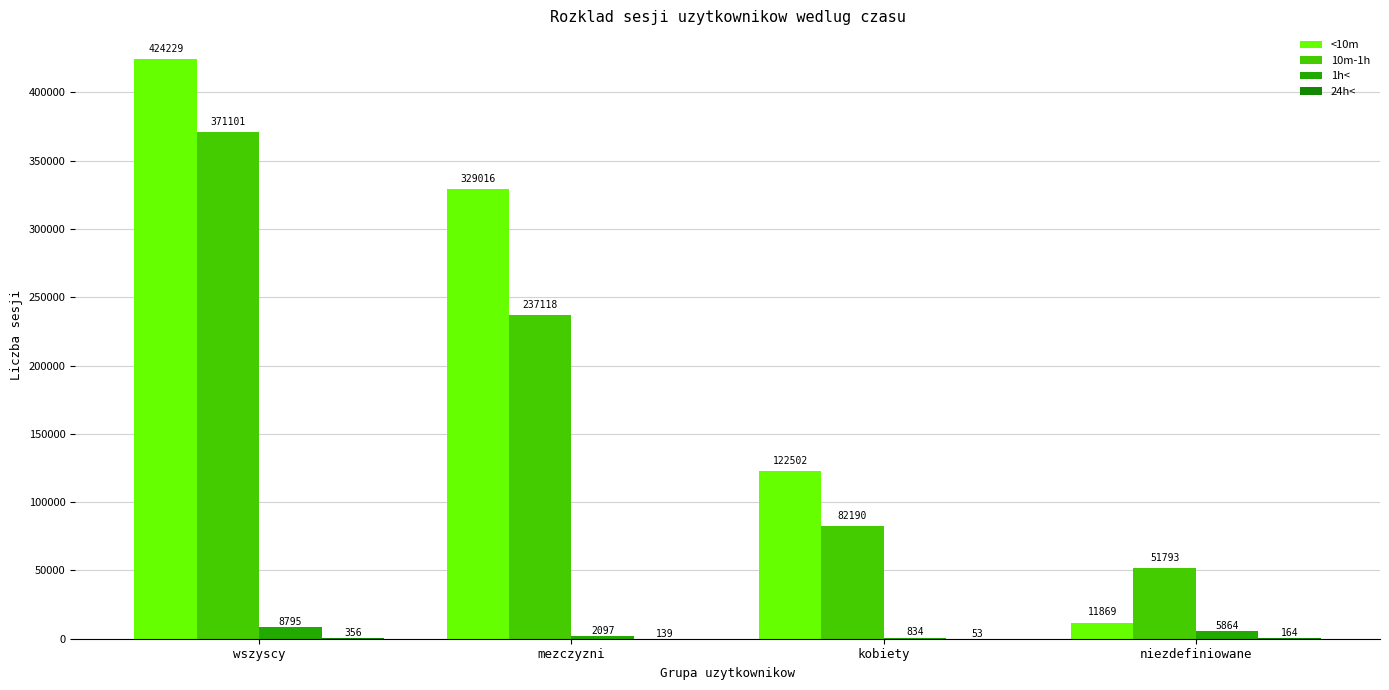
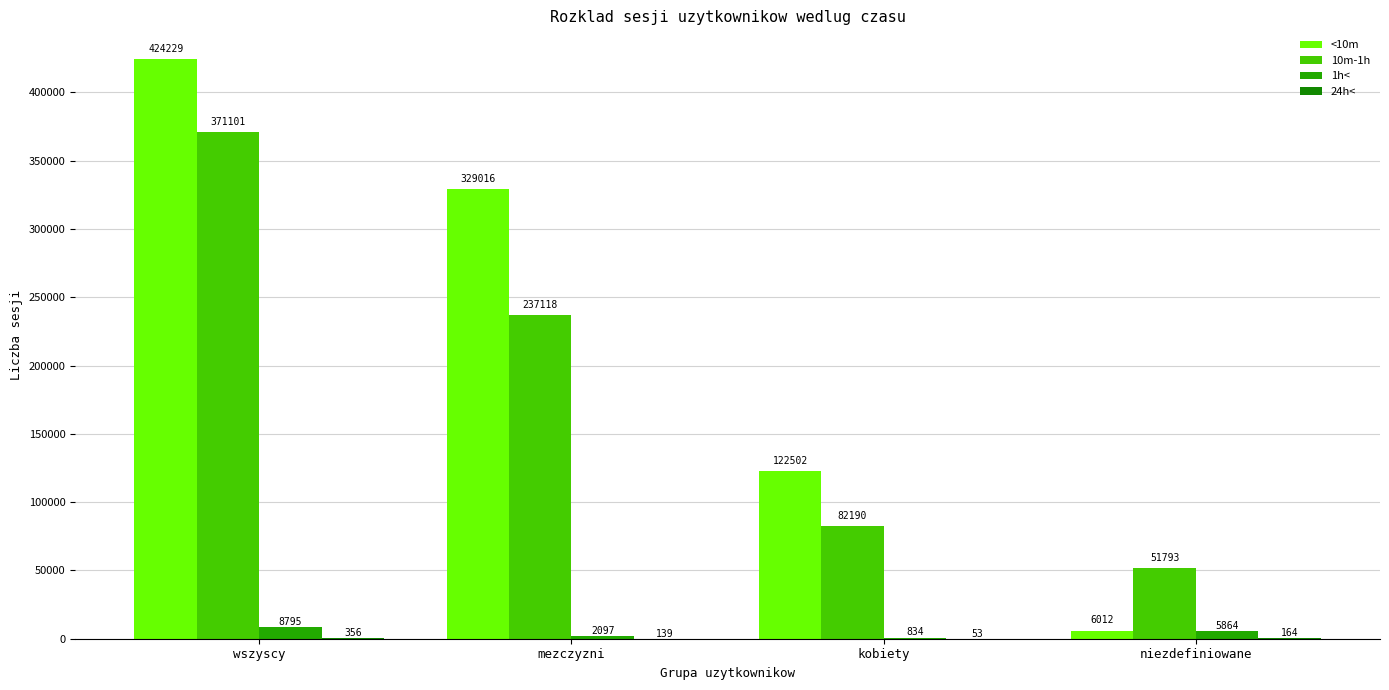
  {
    "<10m": {
      "wszyscy": 424229,
      "mezczyzni": 329016,
      "kobiety": 122502,
-     "niezdefiniowane": 11869
+     "niezdefiniowane": 6012
    }
  }
